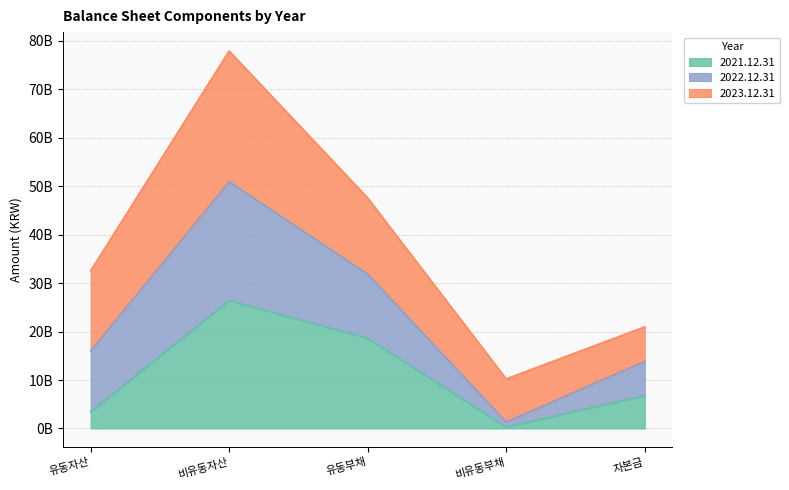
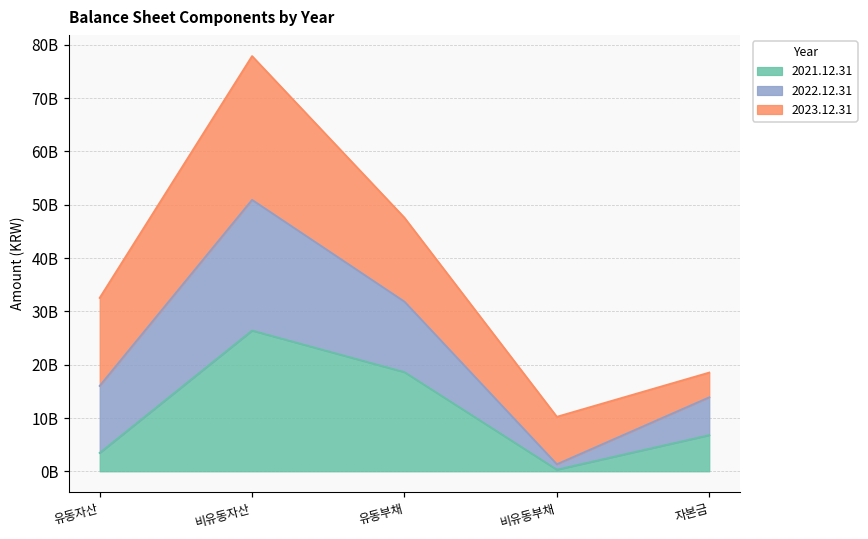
  {
    "2021.12.31": {
      "유동자산": 3000000000,
      "비유동자산": 26000000000,
      "유동부채": 19000000000,
      "비유동부채": 0,
      "자본금": 7000000000
    },
    "2022.12.31": {
      "유동자산": 13000000000,
      "비유동자산": 25000000000,
      "유동부채": 13000000000,
      "비유동부채": 1000000000,
      "자본금": 7000000000
    },
    "2023.12.31": {
      "유동자산": 17000000000,
      "비유동자산": 27000000000,
      "유동부채": 16000000000,
      "비유동부채": 9000000000,
-     "자본금": 7000000000
+     "자본금": 5000000000
    }
  }
